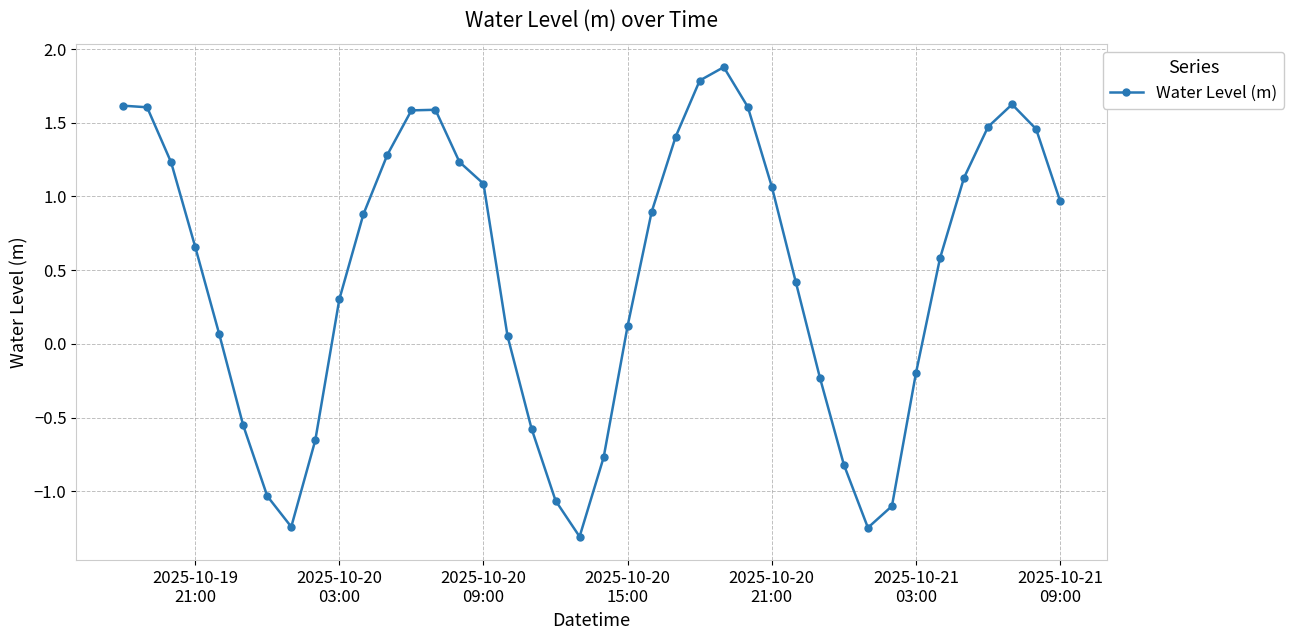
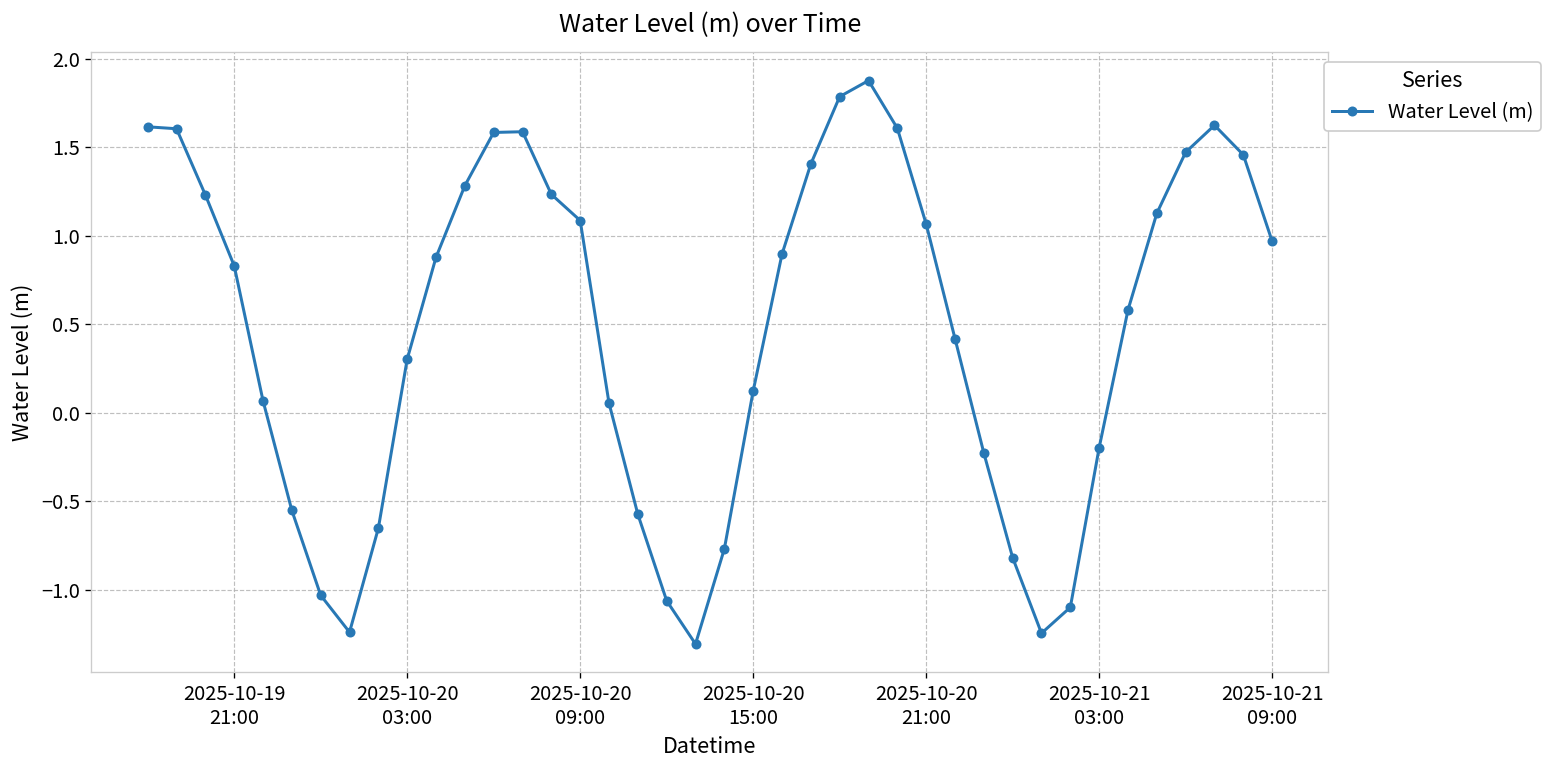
  {
-   "2025-10-19 21:00": 0.66,
+   "2025-10-19 21:00": 0.83,
    "2025-10-20 03:00": 0.30,
    "2025-10-20 09:00": 1.09,
    "2025-10-20 15:00": 0.12,
    "2025-10-20 21:00": 1.07,
    "2025-10-21 03:00": -0.20,
    "2025-10-21 09:00": 0.97
  }
